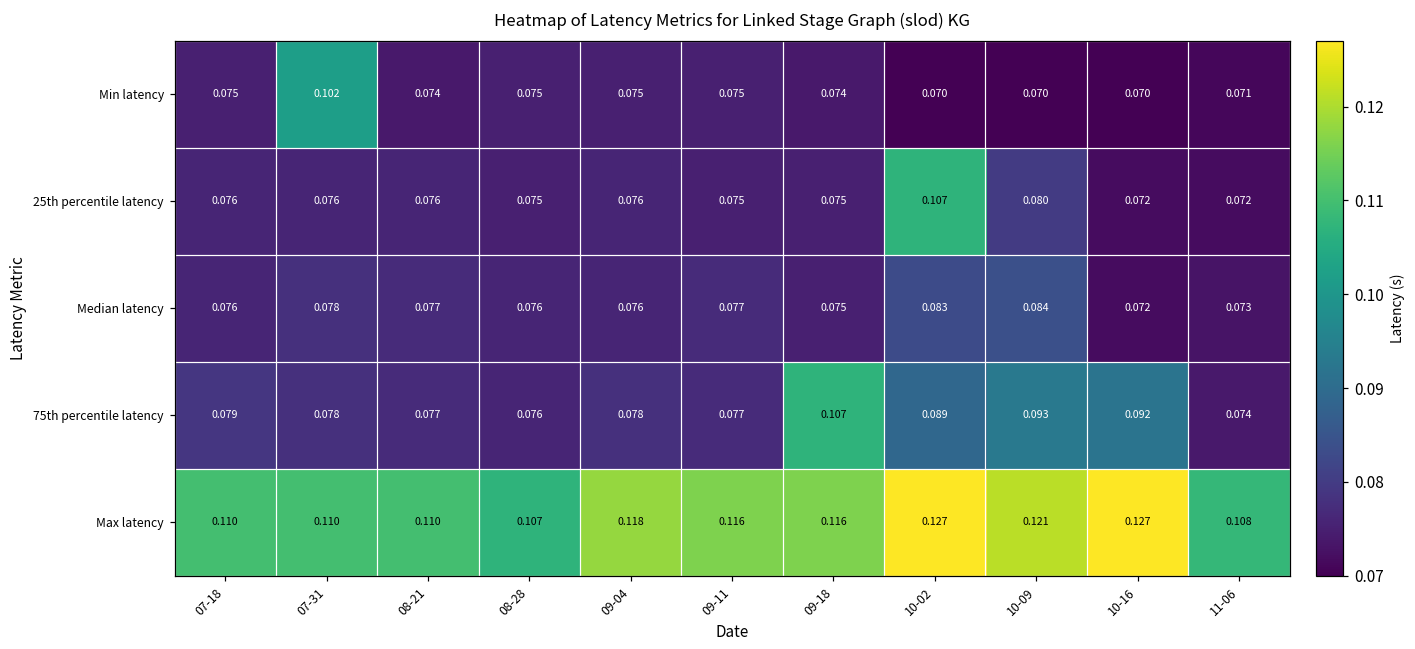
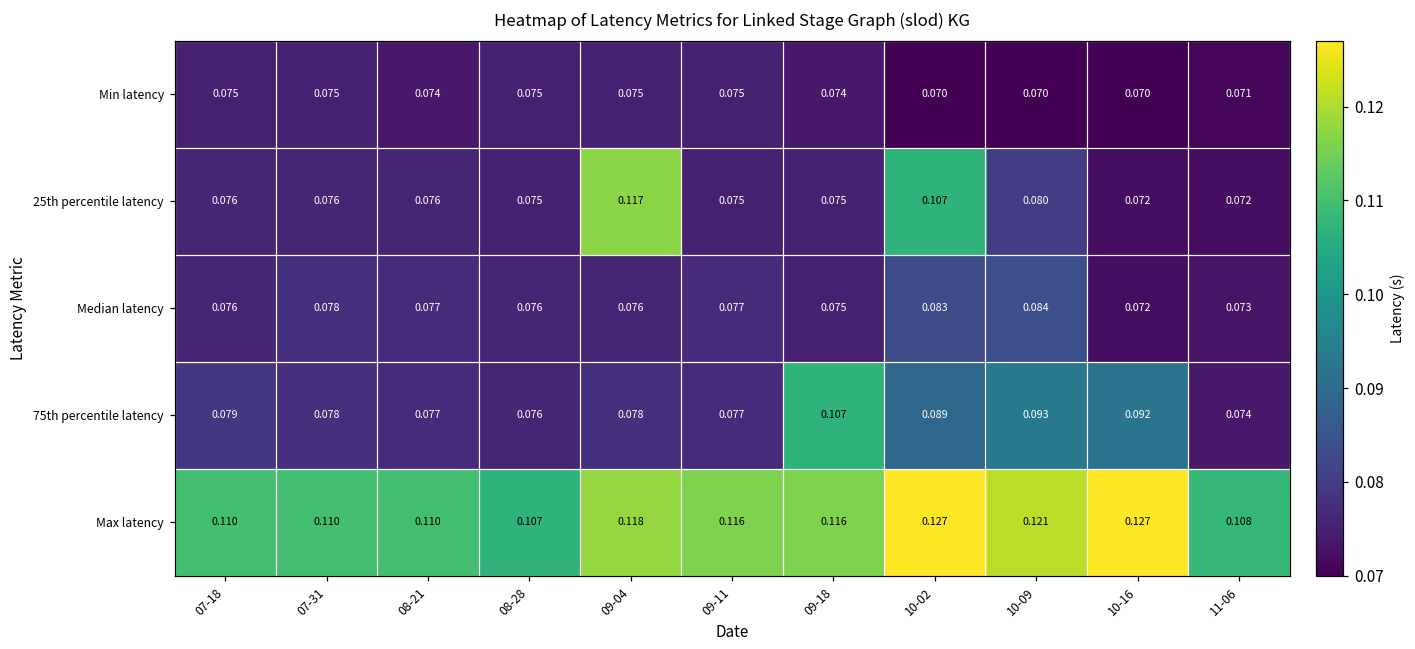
  {
    "Min latency": {
      "07-18": 0.075,
-     "07-31": 0.102,
+     "07-31": 0.075,
      "08-21": 0.074,
      "08-28": 0.075,
      "09-04": 0.075,
      "09-11": 0.075,
      "09-18": 0.074,
      "10-02": 0.070,
      "10-09": 0.070,
      "10-16": 0.070,
      "11-06": 0.071
    },
    "25th percentile latency": {
      "07-18": 0.076,
      "07-31": 0.076,
      "08-21": 0.076,
      "08-28": 0.075,
-     "09-04": 0.076,
+     "09-04": 0.117,
      "09-11": 0.075,
      "09-18": 0.075,
      "10-02": 0.107,
      "10-09": 0.080,
      "10-16": 0.072,
      "11-06": 0.072
    },
    "Median latency": {
      "07-18": 0.076,
      "07-31": 0.078,
      "08-21": 0.077,
      "08-28": 0.076,
      "09-04": 0.076,
      "09-11": 0.077,
      "09-18": 0.075,
      "10-02": 0.083,
      "10-09": 0.084,
      "10-16": 0.072,
      "11-06": 0.073
    },
    "75th percentile latency": {
      "07-18": 0.079,
      "07-31": 0.078,
      "08-21": 0.077,
      "08-28": 0.076,
      "09-04": 0.078,
      "09-11": 0.077,
      "09-18": 0.107,
      "10-02": 0.089,
      "10-09": 0.093,
      "10-16": 0.092,
      "11-06": 0.074
    },
    "Max latency": {
      "07-18": 0.110,
      "07-31": 0.110,
      "08-21": 0.110,
      "08-28": 0.107,
      "09-04": 0.118,
      "09-11": 0.116,
      "09-18": 0.116,
      "10-02": 0.127,
      "10-09": 0.121,
      "10-16": 0.127,
      "11-06": 0.108
    }
  }
